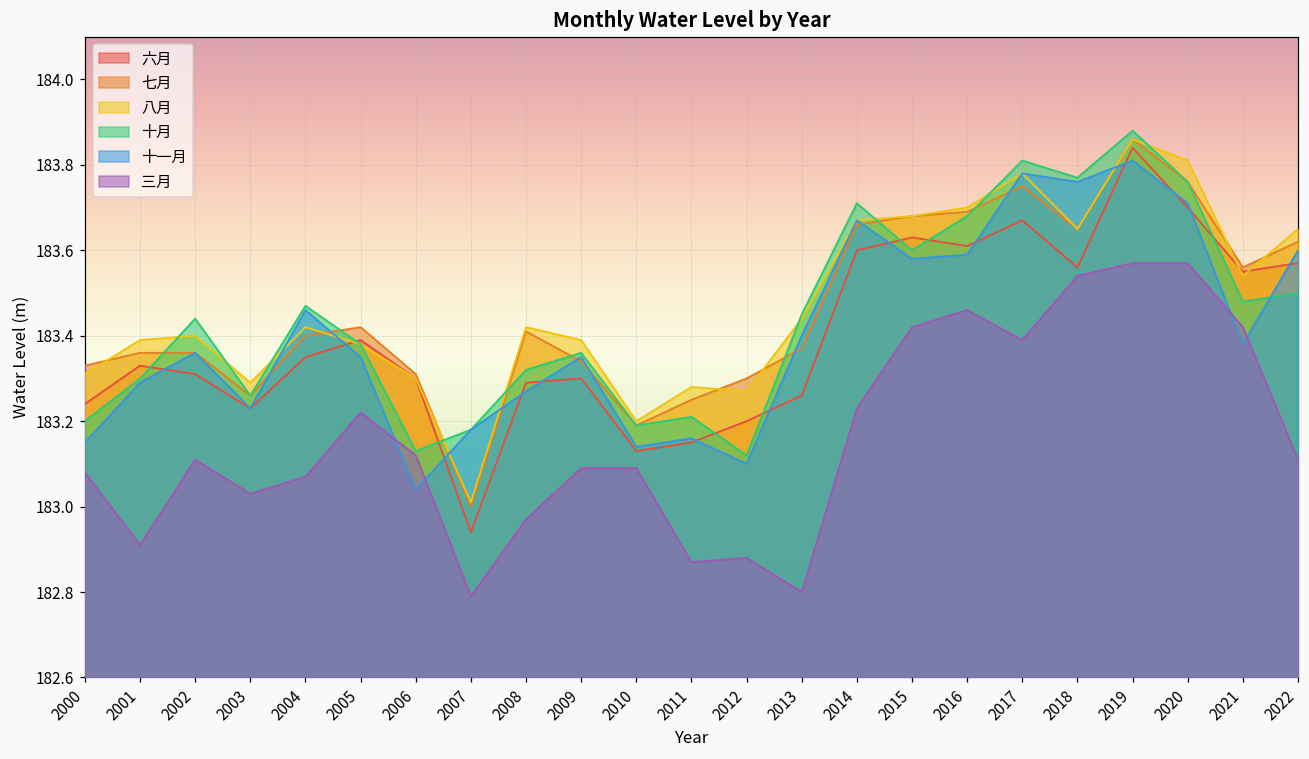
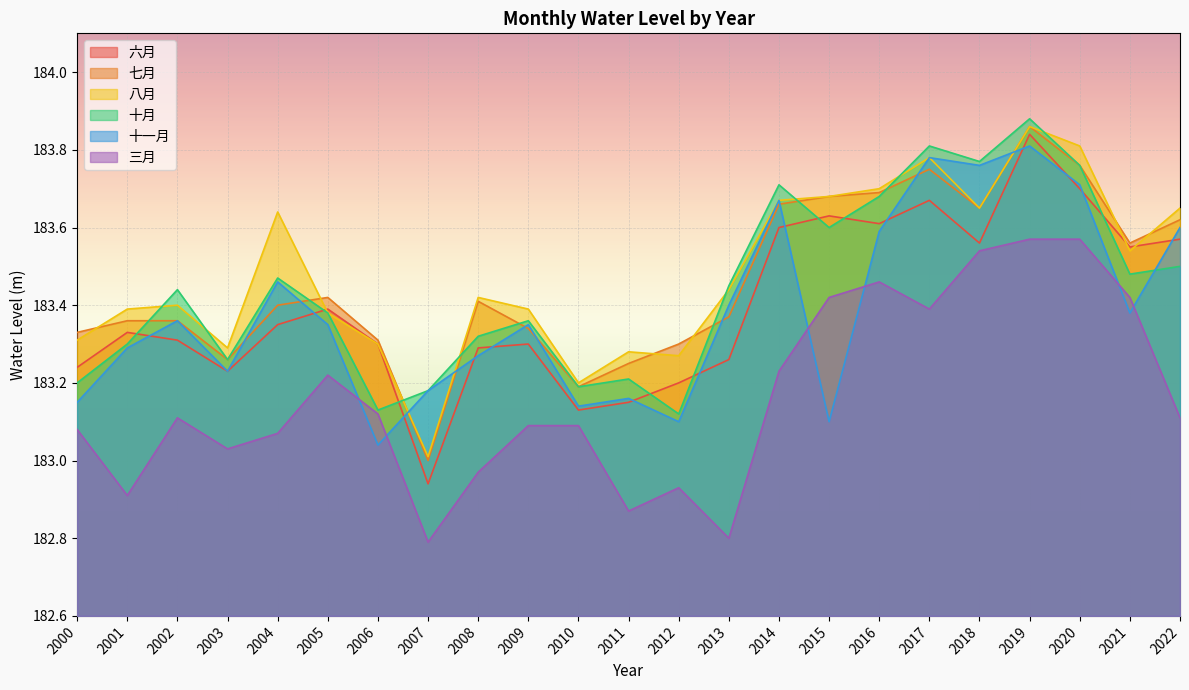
  {
    "八月": {
      "2000": 183.31,
      "2001": 183.39,
      "2002": 183.40,
      "2003": 183.29,
-     "2004": 183.42,
+     "2004": 183.64,
      "2007": 183.01,
      "2008": 183.42,
      "2009": 183.39,
      "2010": 183.20,
      "2011": 183.28,
      "2012": 183.27,
      "2013": 183.44,
      "2016": 183.70,
      "2020": 183.81,
      "2021": 183.54,
      "2022": 183.65
    },
    "十月": {
      "2000": 183.20,
      "2001": 183.30,
      "2002": 183.44,
      "2004": 183.47,
      "2006": 183.13,
      "2008": 183.32,
      "2009": 183.36,
      "2011": 183.21,
      "2012": 183.12,
      "2013": 183.45,
      "2014": 183.71,
      "2015": 183.60,
      "2016": 183.68,
      "2017": 183.81,
      "2018": 183.77,
      "2019": 183.88,
      "2021": 183.48,
      "2022": 183.50
    },
    "十一月": {
      "2000": 183.15,
      "2001": 183.29,
      "2004": 183.46,
      "2005": 183.35,
      "2006": 183.04,
      "2008": 183.27,
      "2009": 183.35,
      "2010": 183.14,
      "2011": 183.16,
      "2012": 183.10,
      "2013": 183.40,
-     "2015": 183.58,
+     "2015": 183.10,
      "2016": 183.59,
      "2018": 183.76,
      "2019": 183.81,
      "2020": 183.71,
      "2021": 183.38,
      "2022": 183.60
    },
    "三月": {
      "2000": 183.08,
      "2001": 182.91,
      "2002": 183.11,
      "2003": 183.03,
      "2004": 183.07,
      "2005": 183.22,
      "2006": 183.12,
      "2007": 182.79,
      "2008": 182.97,
      "2009": 183.09,
      "2010": 183.09,
      "2011": 182.87,
-     "2012": 182.88,
+     "2012": 182.93,
      "2013": 182.80,
      "2014": 183.23,
      "2015": 183.42,
      "2016": 183.46,
      "2017": 183.39,
      "2018": 183.54,
      "2019": 183.57,
      "2020": 183.57,
      "2021": 183.42,
      "2022": 183.11
    }
  }
